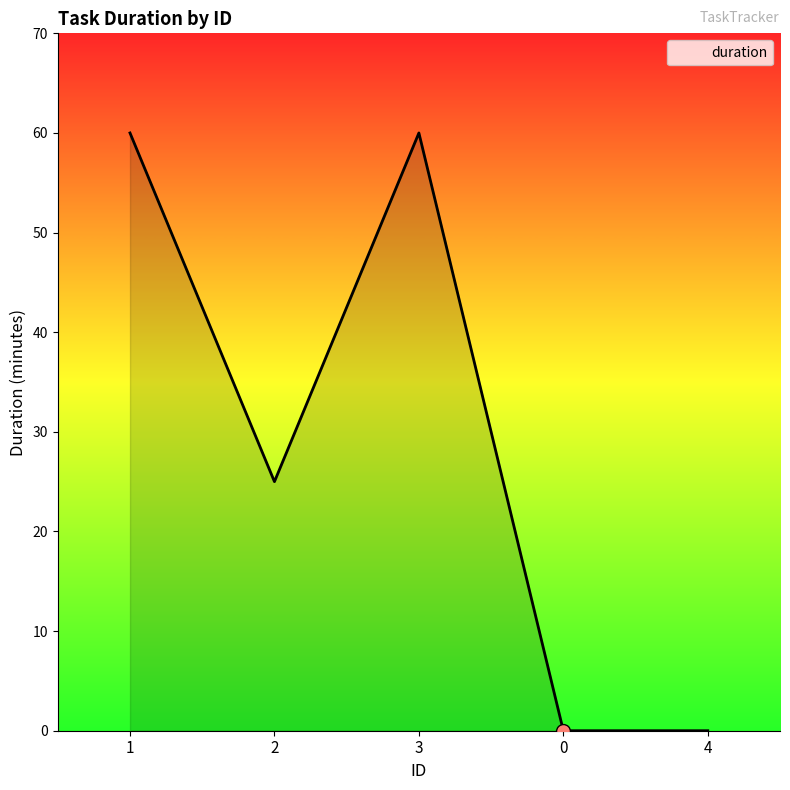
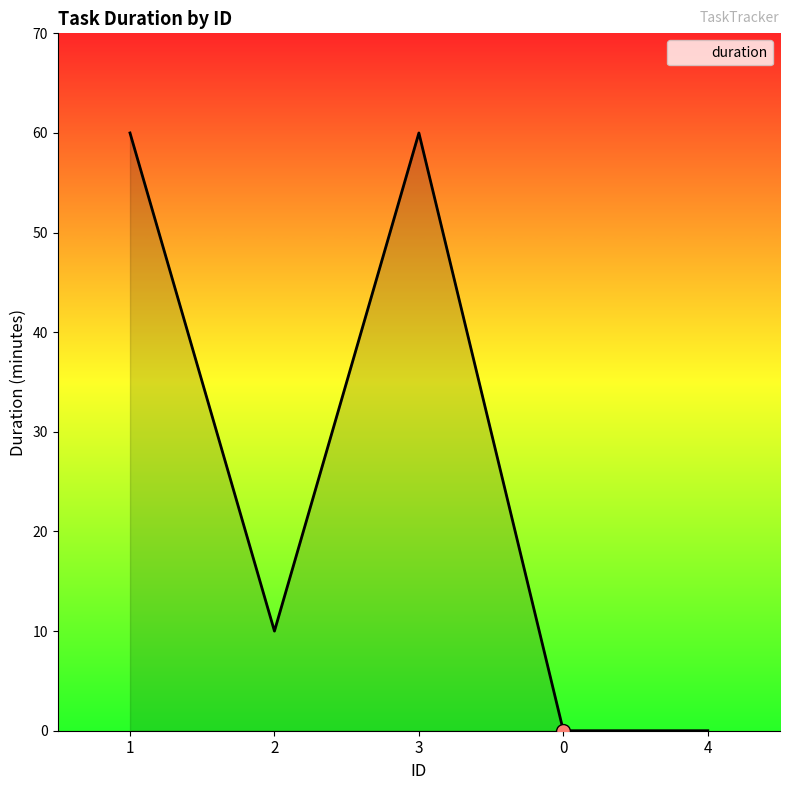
  {
    "duration": {
      "1": 60,
-     "2": 25,
+     "2": 10,
      "3": 60,
      "4": 0
    }
  }
